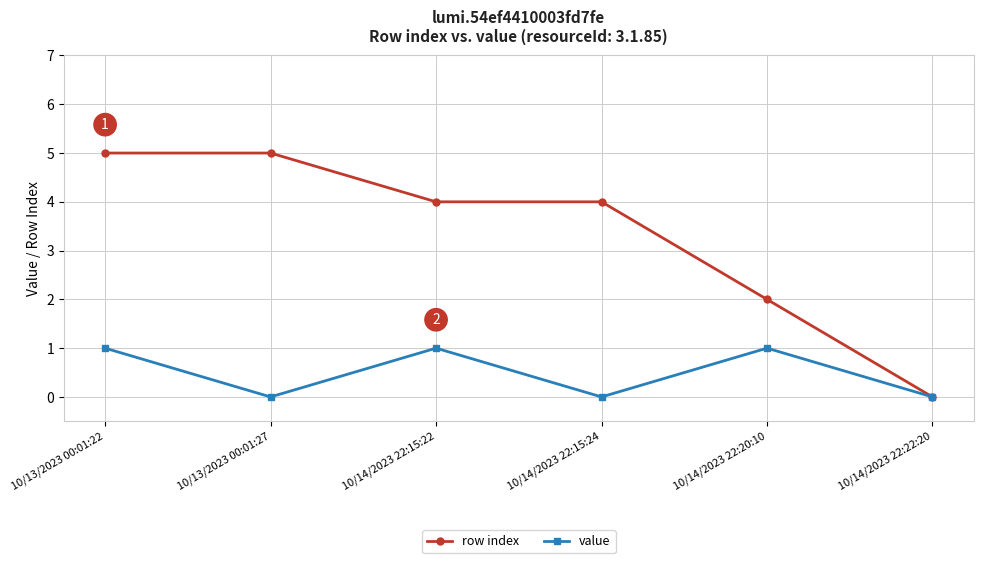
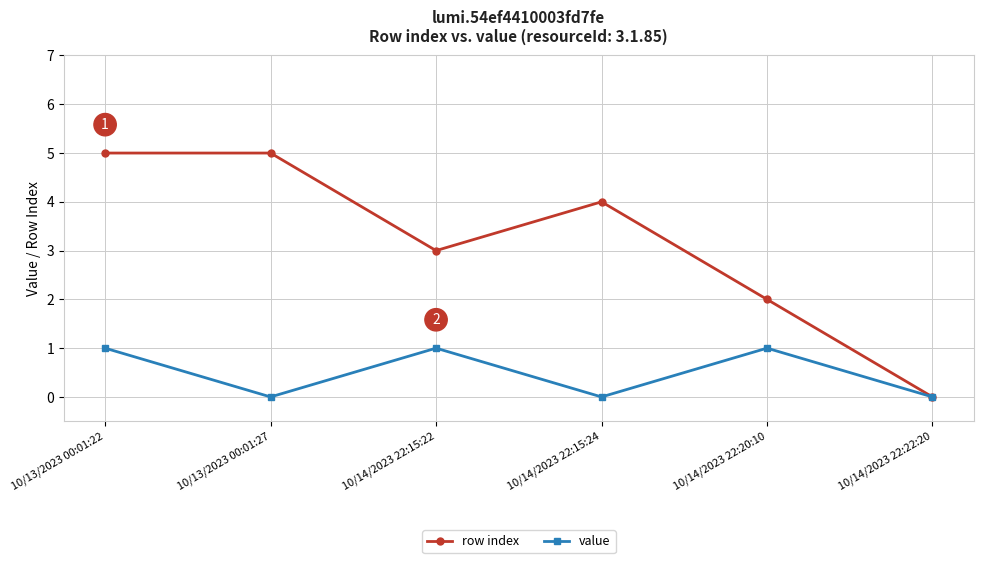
  {
    "row index": {
      "10/13/2023 00:01:27": 5,
-     "10/14/2023 22:15:22": 4,
+     "10/14/2023 22:15:22": 3,
      "10/14/2023 22:15:24": 4,
      "10/14/2023 22:20:10": 2
    },
    "value": {
      "10/13/2023 00:01:22": 1,
      "10/13/2023 00:01:27": 0,
      "10/14/2023 22:15:24": 0,
      "10/14/2023 22:20:10": 1
    }
  }
